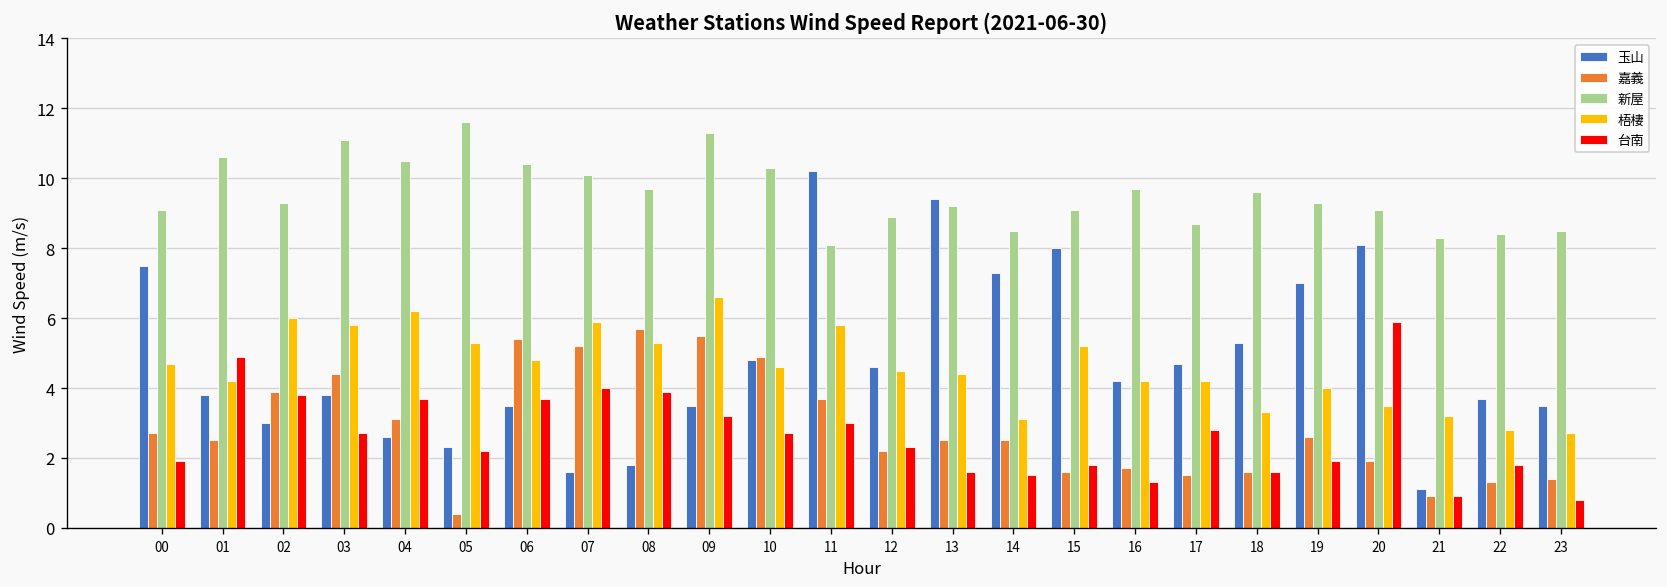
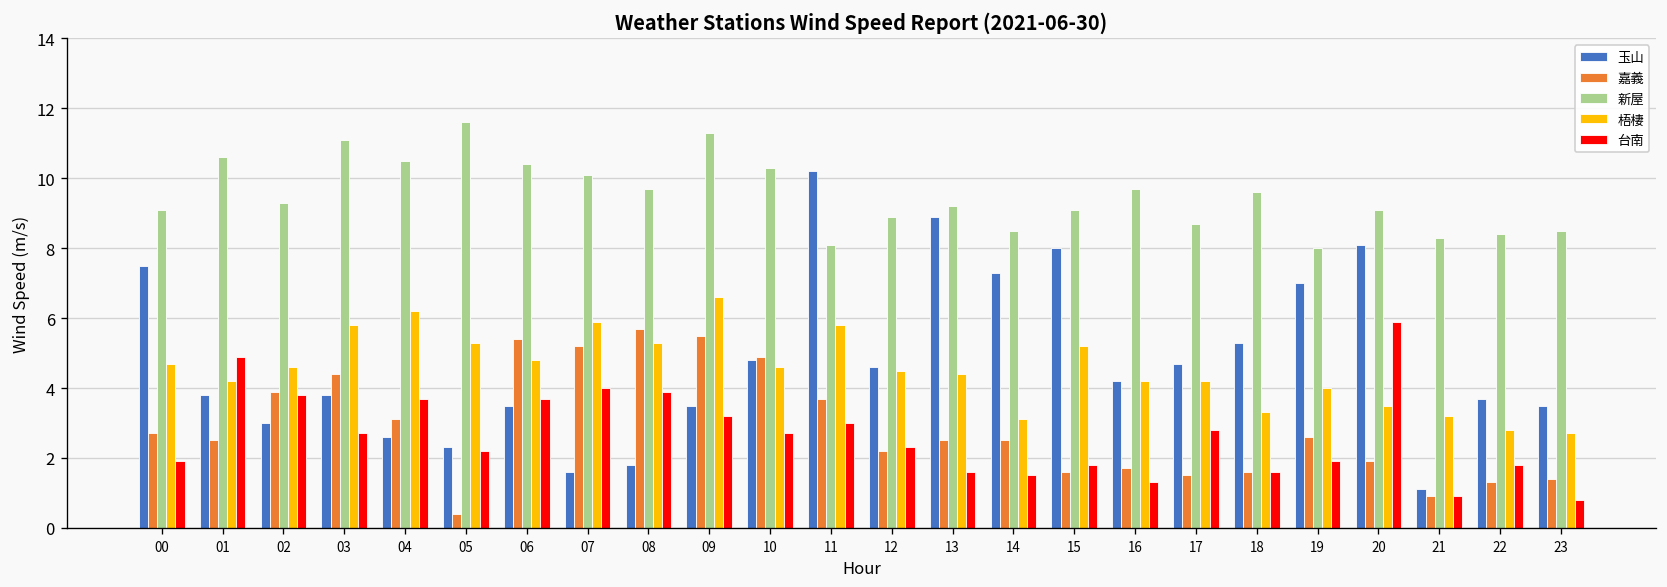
  {
    "玉山": {
      "00": 7.5,
      "01": 3.8,
      "02": 3.0,
      "03": 3.8,
      "04": 2.6,
      "05": 2.3,
      "06": 3.5,
      "07": 1.6,
      "08": 1.8,
      "09": 3.5,
      "10": 4.8,
      "11": 10.2,
      "12": 4.6,
-     "13": 9.4,
+     "13": 8.9,
      "14": 7.3,
      "15": 8.0,
      "16": 4.2,
      "17": 4.7,
      "18": 5.3,
      "19": 7.0,
      "20": 8.1,
      "21": 1.1,
      "22": 3.7,
      "23": 3.5
    },
    "嘉義": {
      "00": 2.7,
      "01": 2.5,
      "02": 3.9,
      "03": 4.4,
      "04": 3.1,
      "05": 0.4,
      "06": 5.4,
      "07": 5.2,
      "08": 5.7,
      "09": 5.5,
      "10": 4.9,
      "11": 3.7,
      "12": 2.2,
      "13": 2.5,
      "14": 2.5,
      "15": 1.6,
      "16": 1.7,
      "17": 1.5,
      "18": 1.6,
      "19": 2.6,
      "20": 1.9,
      "21": 0.9,
      "22": 1.3,
      "23": 1.4
    },
    "新屋": {
      "00": 9.1,
      "01": 10.6,
      "02": 9.3,
      "03": 11.1,
      "04": 10.5,
      "05": 11.6,
      "06": 10.4,
      "07": 10.1,
      "08": 9.7,
      "09": 11.3,
      "10": 10.3,
      "11": 8.1,
      "12": 8.9,
      "13": 9.2,
      "14": 8.5,
      "15": 9.1,
      "16": 9.7,
      "17": 8.7,
      "18": 9.6,
-     "19": 9.3,
+     "19": 8.0,
      "20": 9.1,
      "21": 8.3,
      "22": 8.4,
      "23": 8.5
    },
    "梧棲": {
      "00": 4.7,
      "01": 4.2,
-     "02": 6.0,
+     "02": 4.6,
      "03": 5.8,
      "04": 6.2,
      "05": 5.3,
      "06": 4.8,
      "07": 5.9,
      "08": 5.3,
      "09": 6.6,
      "10": 4.6,
      "11": 5.8,
      "12": 4.5,
      "13": 4.4,
      "14": 3.1,
      "15": 5.2,
      "16": 4.2,
      "17": 4.2,
      "18": 3.3,
      "19": 4.0,
      "20": 3.5,
      "21": 3.2,
      "22": 2.8,
      "23": 2.7
    },
    "台南": {
      "00": 1.9,
      "01": 4.9,
      "02": 3.8,
      "03": 2.7,
      "04": 3.7,
      "05": 2.2,
      "06": 3.7,
      "07": 4.0,
      "08": 3.9,
      "09": 3.2,
      "10": 2.7,
      "11": 3.0,
      "12": 2.3,
      "13": 1.6,
      "14": 1.5,
      "15": 1.8,
      "16": 1.3,
      "17": 2.8,
      "18": 1.6,
      "19": 1.9,
      "20": 5.9,
      "21": 0.9,
      "22": 1.8,
      "23": 0.8
    }
  }
